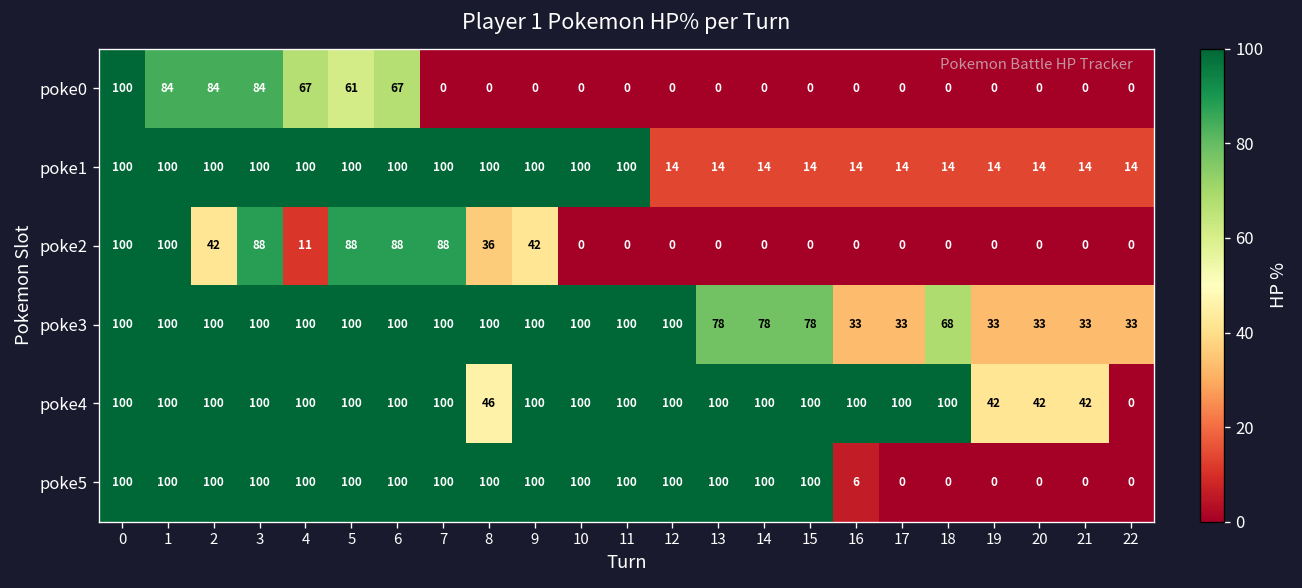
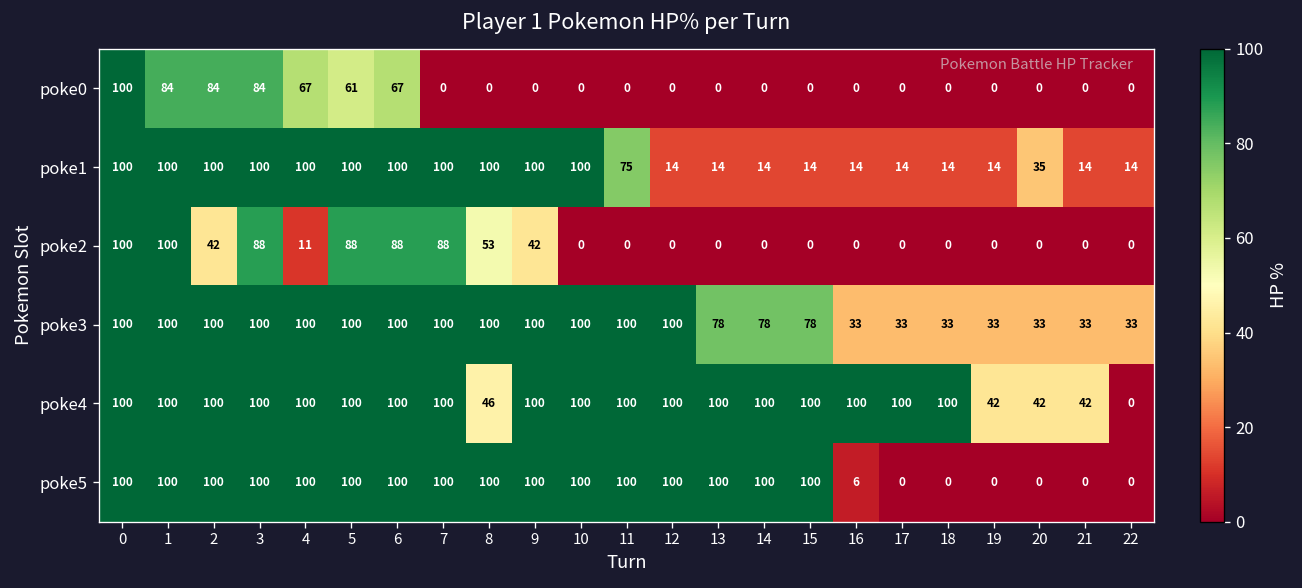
  {
    "poke0": {
      "0": 100,
      "1": 84,
      "2": 84,
      "3": 84,
      "4": 67,
      "5": 61,
      "6": 67,
      "7": 0,
      "8": 0,
      "9": 0,
      "10": 0,
      "11": 0,
      "12": 0,
      "13": 0,
      "14": 0,
      "15": 0,
      "16": 0,
      "17": 0,
      "18": 0,
      "19": 0,
      "21": 0,
      "22": 0
    },
    "poke1": {
      "0": 100,
      "1": 100,
      "2": 100,
      "3": 100,
      "4": 100,
      "5": 100,
      "6": 100,
      "7": 100,
      "8": 100,
      "9": 100,
      "10": 100,
-     "11": 100,
+     "11": 75,
      "12": 14,
      "13": 14,
      "14": 14,
      "15": 14,
      "16": 14,
      "17": 14,
      "18": 14,
      "19": 14,
-     "20": 14,
+     "20": 35,
      "21": 14,
      "22": 14
    },
    "poke2": {
      "0": 100,
      "1": 100,
      "2": 42,
      "3": 88,
      "4": 11,
      "5": 88,
      "6": 88,
      "7": 88,
-     "8": 36,
+     "8": 53,
      "9": 42,
      "10": 0,
      "11": 0,
      "12": 0,
      "13": 0,
      "14": 0,
      "15": 0,
      "16": 0,
      "17": 0,
      "18": 0,
      "19": 0,
      "20": 0,
      "21": 0,
      "22": 0
    },
    "poke3": {
      "0": 100,
      "1": 100,
      "2": 100,
      "3": 100,
      "4": 100,
      "5": 100,
      "6": 100,
      "7": 100,
      "8": 100,
      "9": 100,
      "10": 100,
      "11": 100,
      "12": 100,
      "13": 78,
      "14": 78,
      "15": 78,
      "16": 33,
      "17": 33,
-     "18": 68,
+     "18": 33,
      "19": 33,
      "20": 33,
      "21": 33,
      "22": 33
    },
    "poke4": {
      "0": 100,
      "1": 100,
      "2": 100,
      "3": 100,
      "4": 100,
      "5": 100,
      "6": 100,
      "7": 100,
      "8": 46,
      "9": 100,
      "10": 100,
      "11": 100,
      "12": 100,
      "13": 100,
      "14": 100,
      "15": 100,
      "16": 100,
      "17": 100,
      "18": 100,
      "19": 42,
      "20": 42,
      "21": 42,
      "22": 0
    },
    "poke5": {
      "0": 100,
      "1": 100,
      "2": 100,
      "3": 100,
      "4": 100,
      "5": 100,
      "6": 100,
      "7": 100,
      "8": 100,
      "9": 100,
      "10": 100,
      "11": 100,
      "12": 100,
      "13": 100,
      "14": 100,
      "15": 100,
      "16": 6,
      "17": 0,
      "18": 0,
      "19": 0,
      "20": 0,
      "21": 0,
      "22": 0
    }
  }
